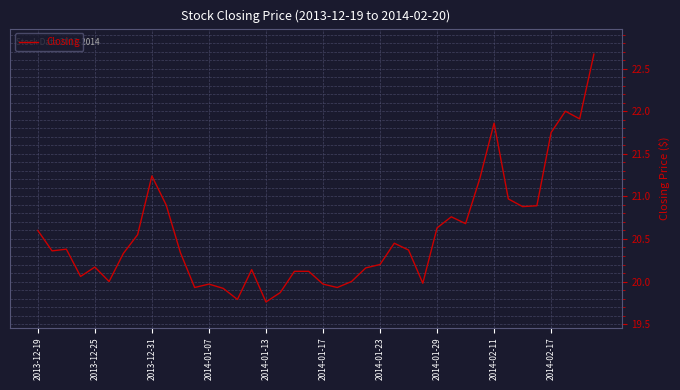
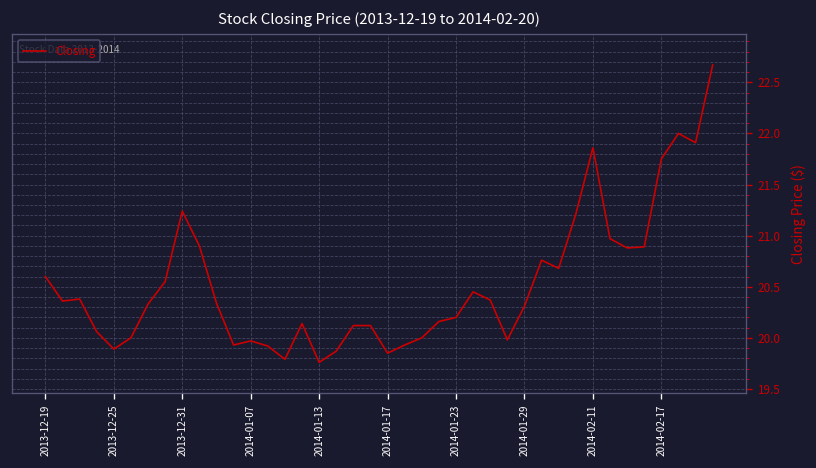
  {
    "2013-12-19": 20.6,
-   "2013-12-25": 20.2,
+   "2013-12-25": 19.9,
    "2013-12-31": 21.2,
    "2014-01-07": 20.0,
    "2014-01-13": 19.8,
-   "2014-01-17": 20.0,
+   "2014-01-17": 19.9,
    "2014-01-23": 20.2,
-   "2014-01-29": 20.6,
+   "2014-01-29": 20.3,
    "2014-02-11": 21.9,
    "2014-02-17": 21.8
  }
